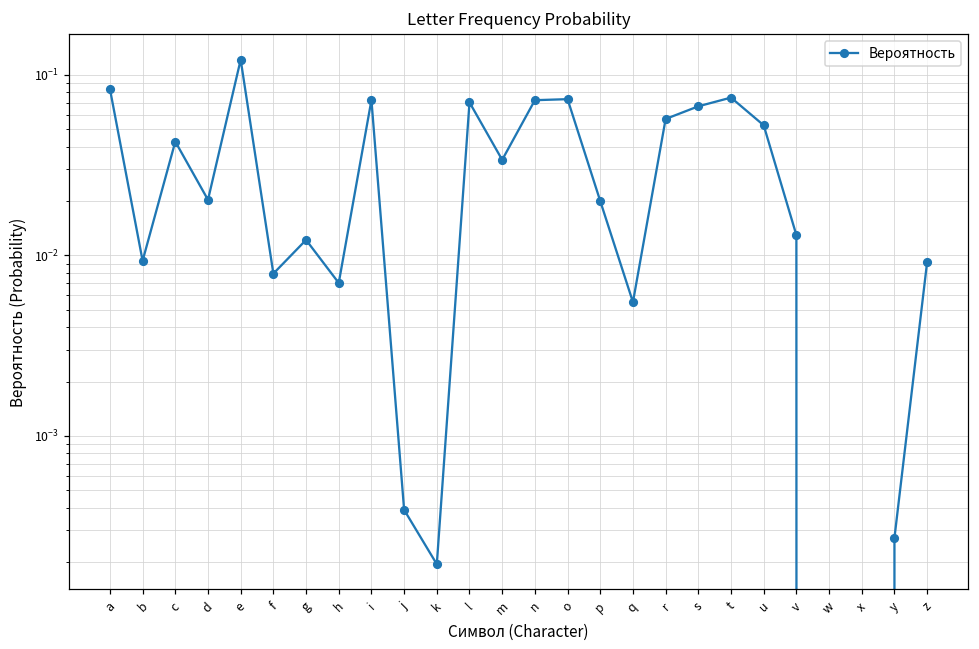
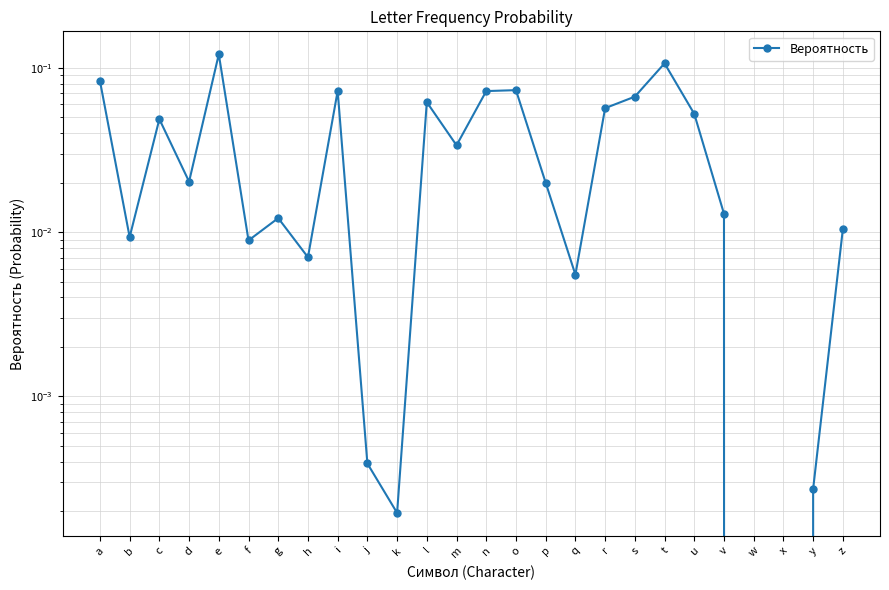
  {
    "a": 0.08,
    "b": 0.009,
-   "c": 0.043,
+   "c": 0.049,
    "d": 0.020,
    "e": 0.12,
-   "f": 0.008,
+   "f": 0.009,
    "g": 0.012,
    "h": 0.007,
    "i": 0.07,
    "j": 0.00039,
    "k": 0.00019,
-   "l": 0.070,
+   "l": 0.062,
    "m": 0.034,
    "n": 0.07,
    "o": 0.07,
    "p": 0.020,
    "q": 0.0055,
    "r": 0.057,
    "s": 0.067,
-   "t": 0.07,
+   "t": 0.11,
    "u": 0.053,
    "v": 0.013,
    "y": 0.00027,
-   "z": 0.009
+   "z": 0.010
  }
